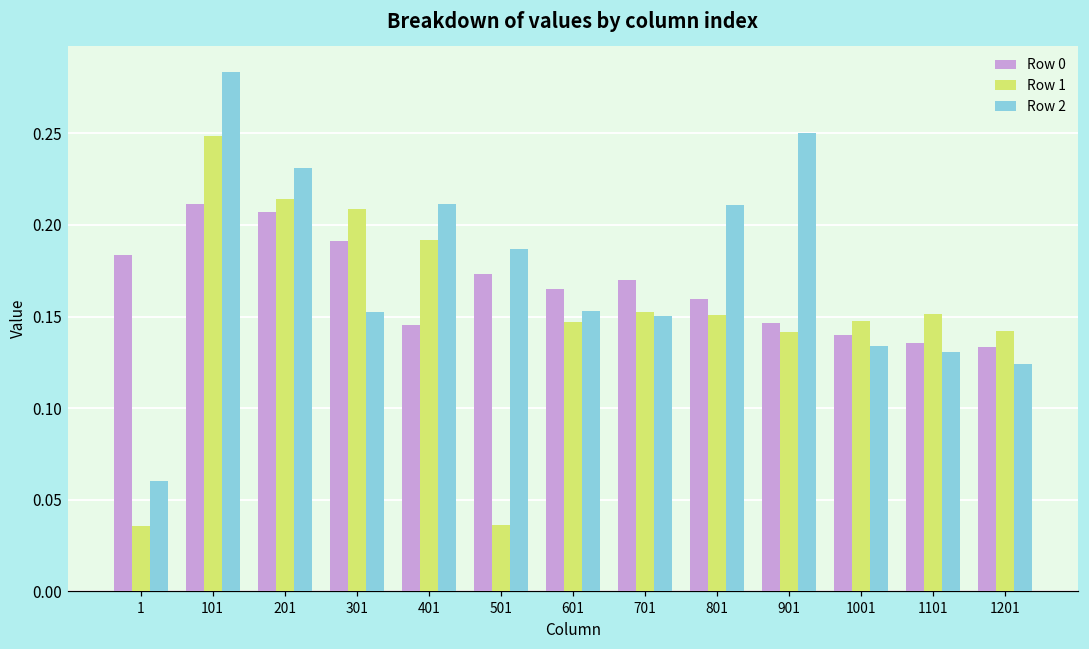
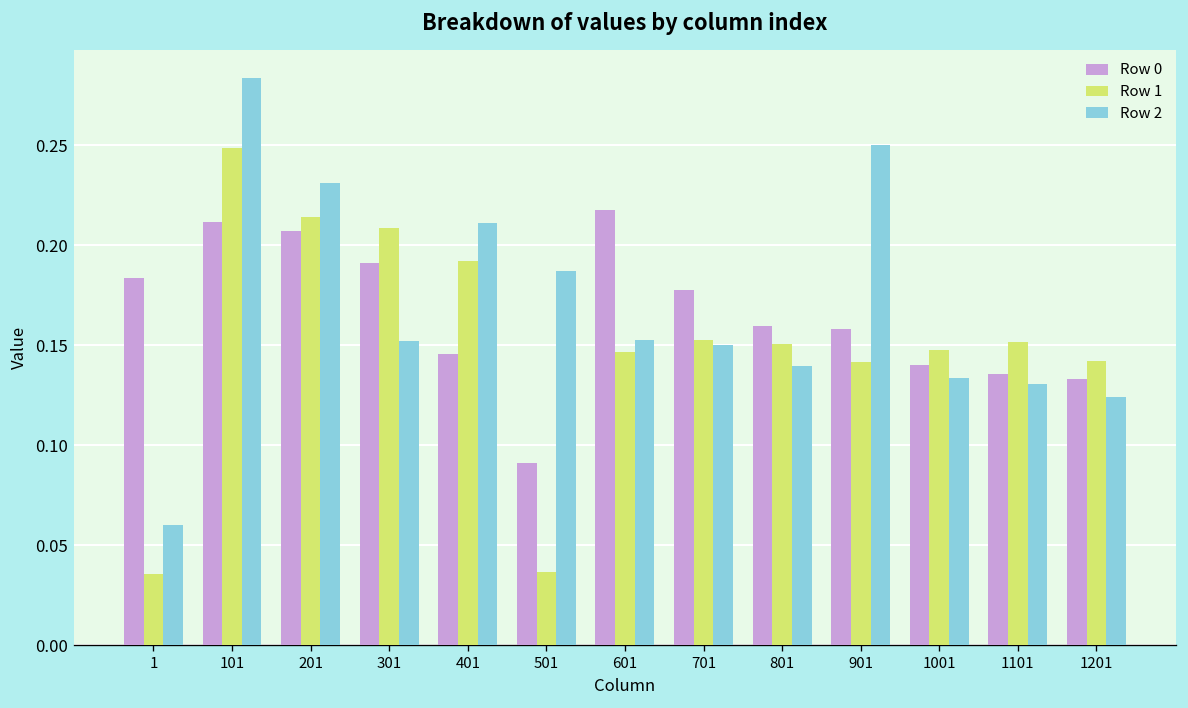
  {
    "Row 0": {
      "1": 0.183,
      "101": 0.212,
      "201": 0.207,
      "301": 0.191,
      "401": 0.146,
-     "501": 0.173,
-     "601": 0.165,
-     "701": 0.170,
+     "501": 0.091,
+     "601": 0.218,
+     "701": 0.178,
      "801": 0.160,
-     "901": 0.147,
+     "901": 0.158,
      "1001": 0.140,
      "1101": 0.136,
      "1201": 0.133
    },
    "Row 1": {
      "1": 0.036,
      "101": 0.249,
      "201": 0.214,
      "301": 0.209,
      "401": 0.192,
      "501": 0.036,
      "601": 0.147,
      "701": 0.153,
      "801": 0.151,
      "901": 0.141,
      "1001": 0.147,
      "1101": 0.152,
      "1201": 0.142
    },
    "Row 2": {
      "1": 0.060,
      "101": 0.284,
      "201": 0.231,
      "301": 0.152,
      "401": 0.211,
      "501": 0.187,
      "601": 0.153,
      "701": 0.150,
-     "801": 0.211,
+     "801": 0.140,
      "901": 0.250,
      "1001": 0.134,
      "1101": 0.131,
      "1201": 0.124
    }
  }
